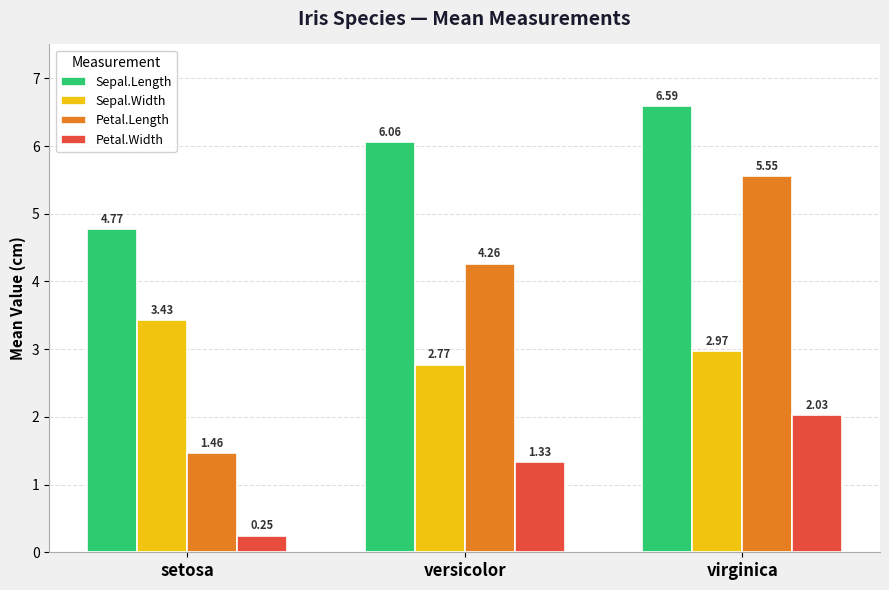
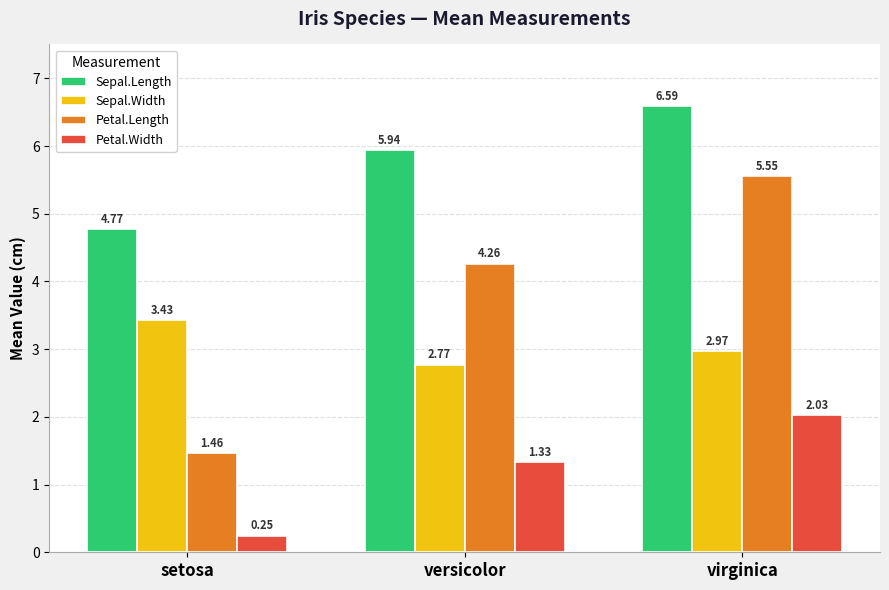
  {
    "Sepal.Length": {
      "setosa": 4.77,
-     "versicolor": 6.06,
+     "versicolor": 5.94,
      "virginica": 6.59
    },
    "Sepal.Width": {
      "setosa": 3.43,
      "versicolor": 2.77,
      "virginica": 2.97
    }
  }
